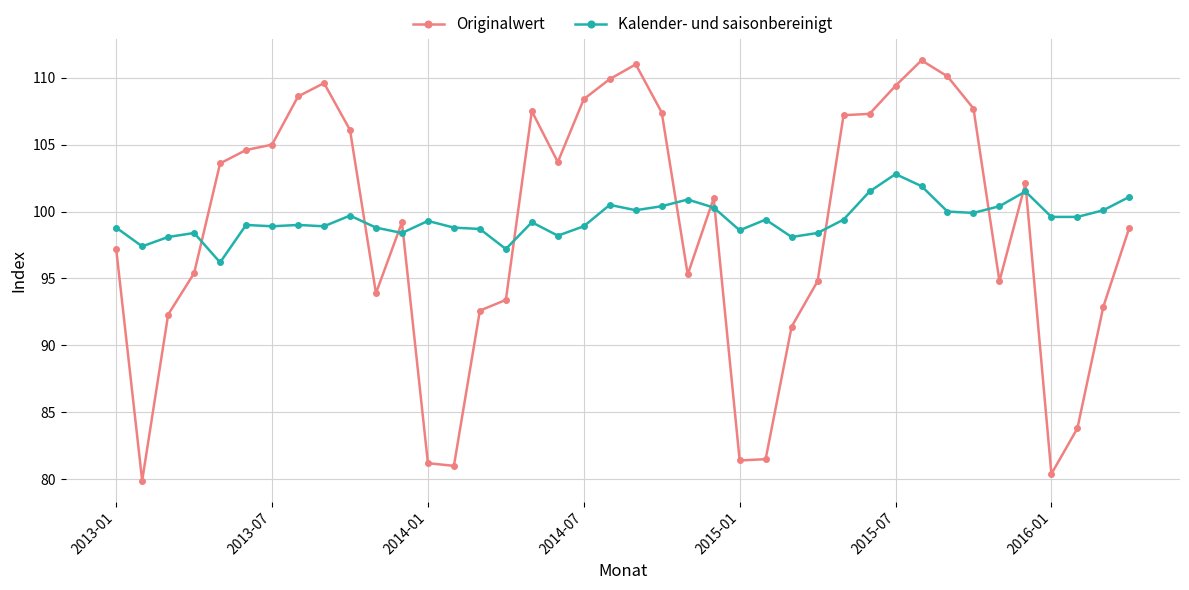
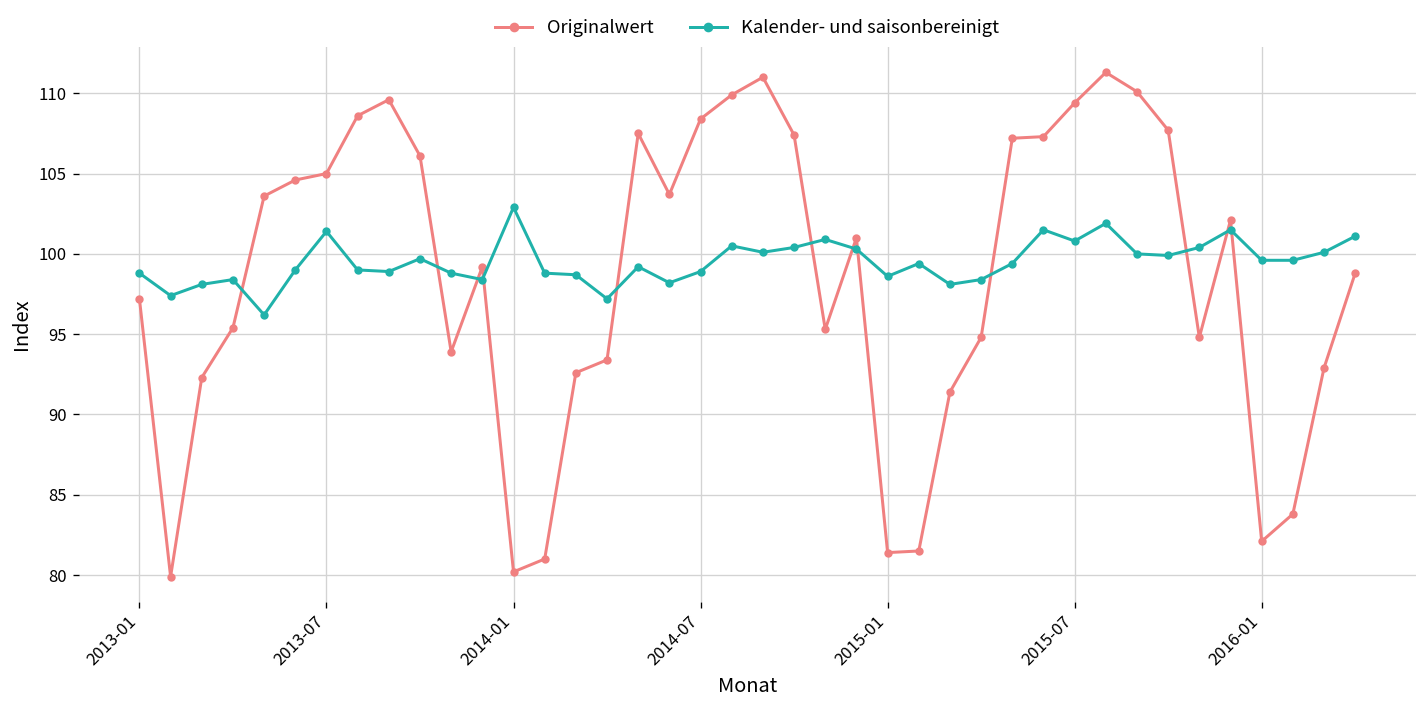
  {
    "Originalwert": {
      "2013-01": 97.2,
      "2013-07": 105.0,
-     "2014-01": 81.2,
+     "2014-01": 80.2,
      "2014-07": 108.4,
      "2015-01": 81.4,
      "2015-07": 109.4,
-     "2016-01": 80.4
+     "2016-01": 82.1
    },
    "Kalender- und saisonbereinigt": {
      "2013-01": 98.8,
-     "2013-07": 98.9,
-     "2014-01": 99.3,
+     "2013-07": 101.4,
+     "2014-01": 102.9,
      "2014-07": 98.9,
      "2015-01": 98.6,
-     "2015-07": 102.8,
+     "2015-07": 100.8,
      "2016-01": 99.6
    }
  }
